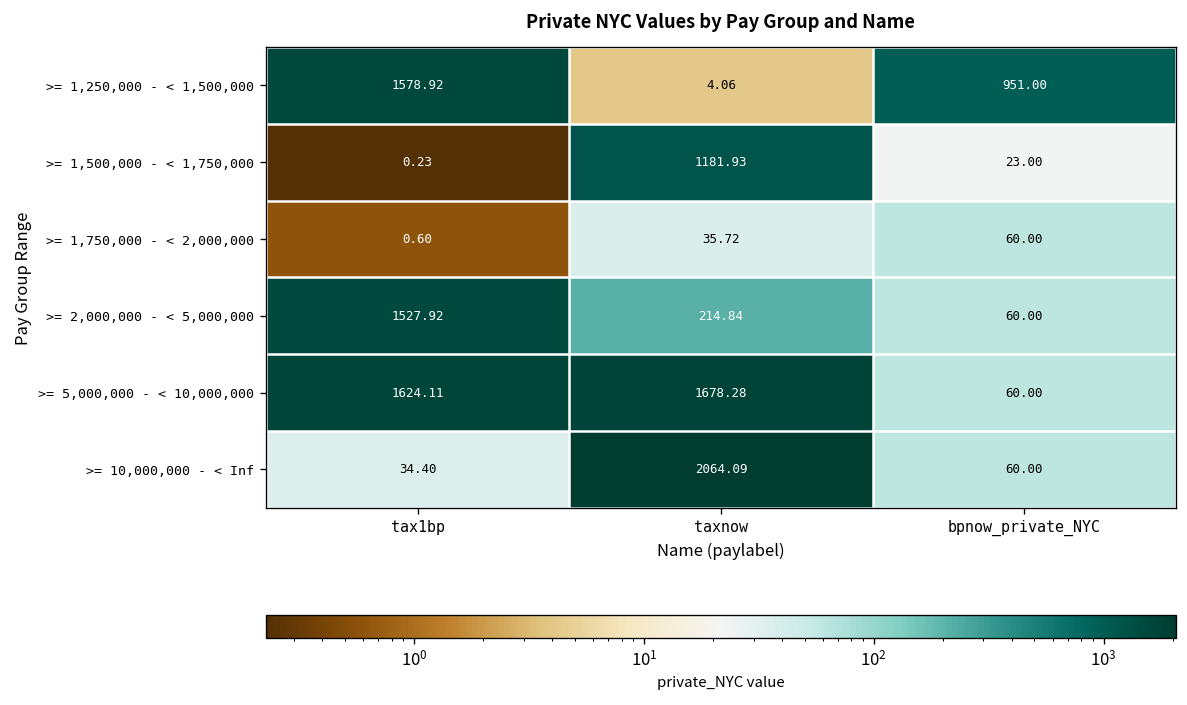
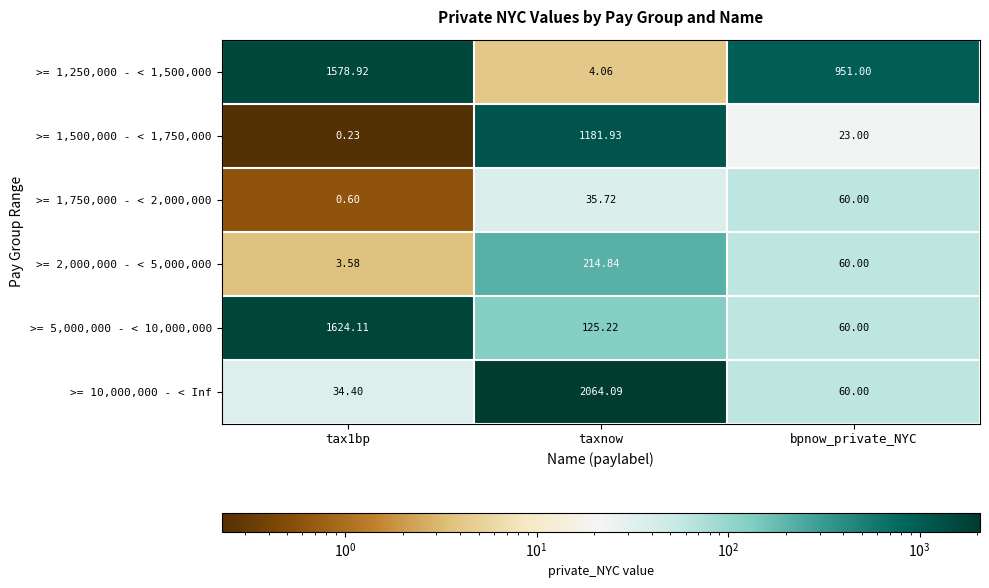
  {
    ">= 1,250,000 - < 1,500,000": {
      "tax1bp": 1578.92,
      "taxnow": 4.06,
      "bpnow_private_NYC": 951.00
    },
    ">= 1,500,000 - < 1,750,000": {
      "tax1bp": 0.23,
      "taxnow": 1181.93,
      "bpnow_private_NYC": 23.00
    },
    ">= 1,750,000 - < 2,000,000": {
      "tax1bp": 0.60,
      "taxnow": 35.72,
      "bpnow_private_NYC": 60.00
    },
    ">= 2,000,000 - < 5,000,000": {
-     "tax1bp": 1527.92,
+     "tax1bp": 3.58,
      "taxnow": 214.84,
      "bpnow_private_NYC": 60.00
    },
    ">= 5,000,000 - < 10,000,000": {
      "tax1bp": 1624.11,
-     "taxnow": 1678.28,
+     "taxnow": 125.22,
      "bpnow_private_NYC": 60.00
    },
    ">= 10,000,000 - < Inf": {
      "tax1bp": 34.40,
      "taxnow": 2064.09,
      "bpnow_private_NYC": 60.00
    }
  }
